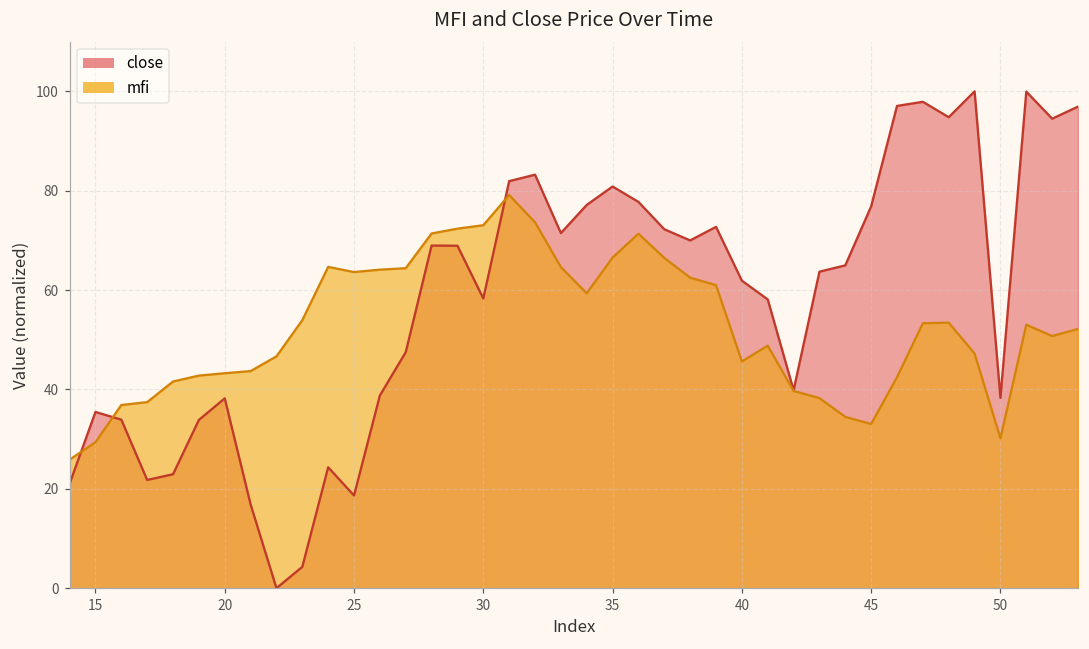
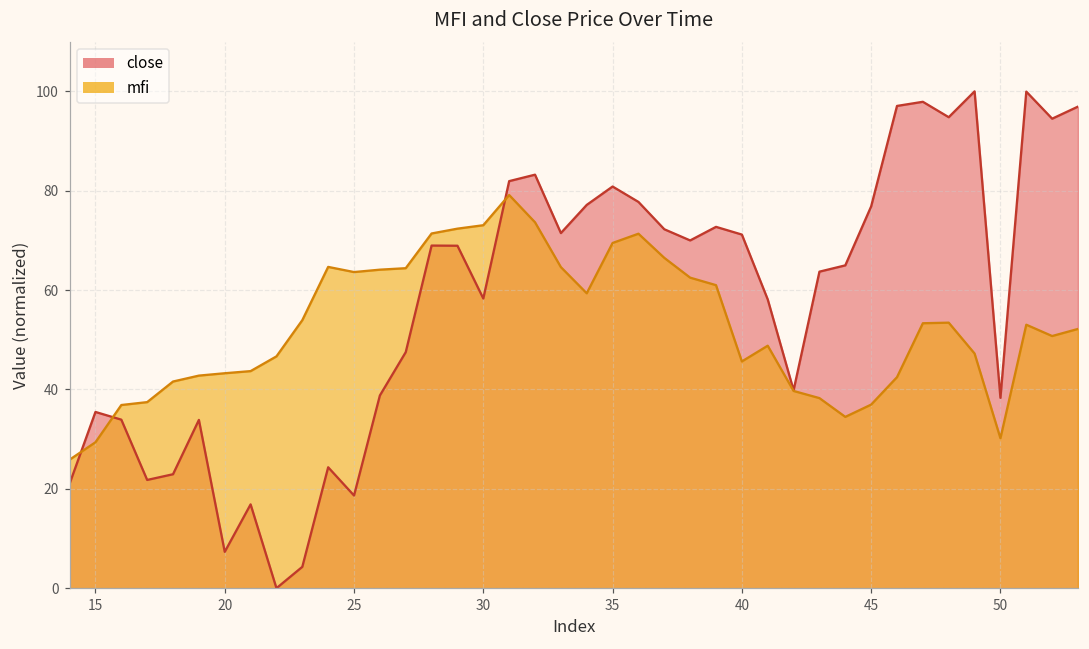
  {
    "close": {
      "15": 35,
-     "20": 38,
+     "20": 7,
      "25": 19,
      "30": 58,
      "35": 81,
-     "40": 62,
+     "40": 71,
      "45": 77,
      "50": 38
    },
    "mfi": {
      "15": 29,
      "20": 43,
      "25": 64,
      "30": 73,
-     "35": 67,
+     "35": 69,
      "40": 46,
-     "45": 33,
+     "45": 37,
      "50": 30
    }
  }
